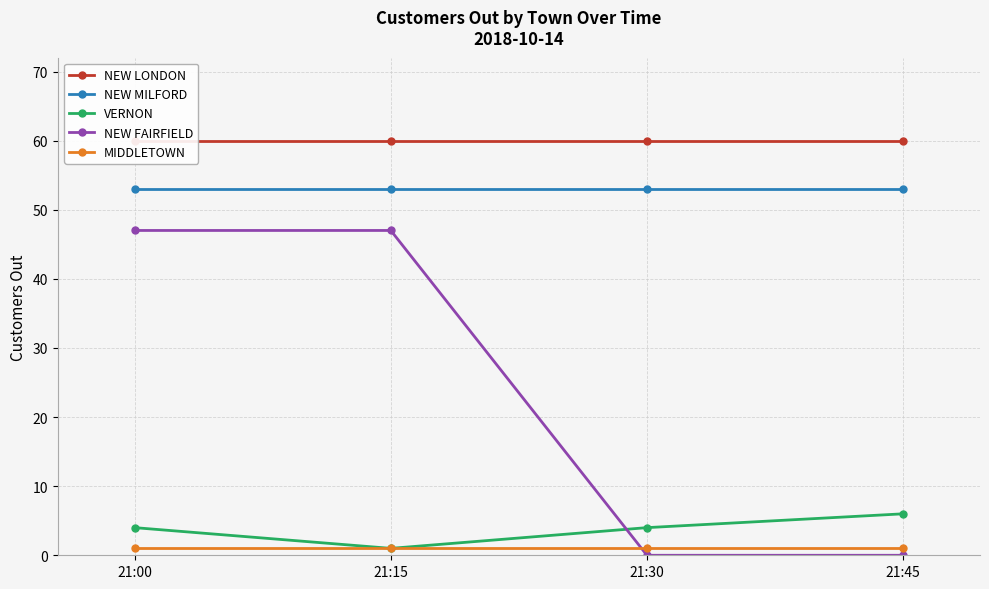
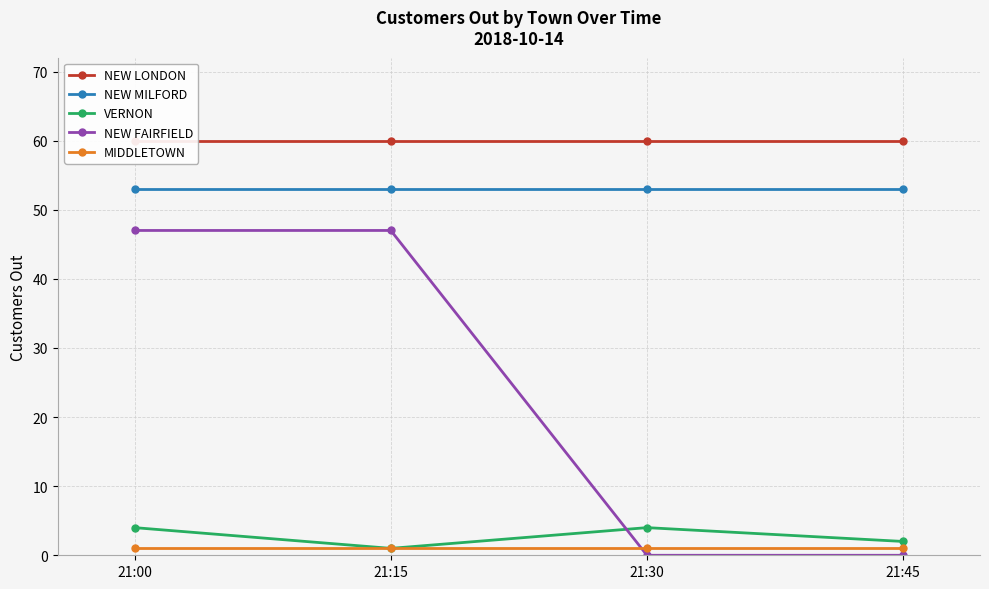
  {
    "NEW LONDON": {
      "21:15": 60,
      "21:30": 60,
      "21:45": 60
    },
    "NEW MILFORD": {
      "21:00": 53,
      "21:15": 53,
      "21:30": 53,
      "21:45": 53
    },
    "VERNON": {
      "21:00": 4,
      "21:30": 4,
-     "21:45": 6
+     "21:45": 2
    },
    "NEW FAIRFIELD": {
      "21:00": 47,
      "21:15": 47,
      "21:30": 0,
      "21:45": 0
    },
    "MIDDLETOWN": {
      "21:00": 1,
      "21:30": 1,
      "21:45": 1
    }
  }
